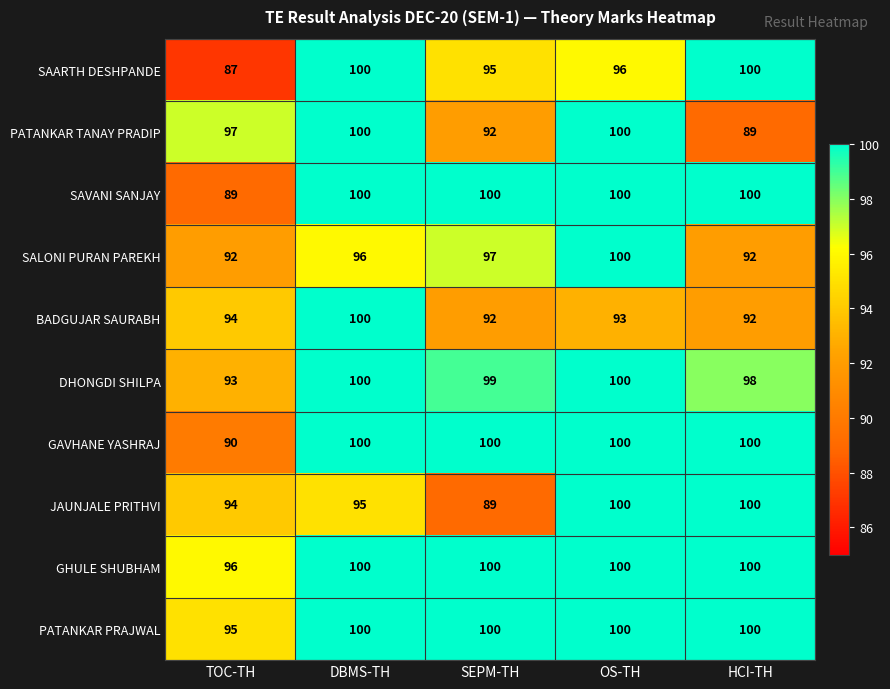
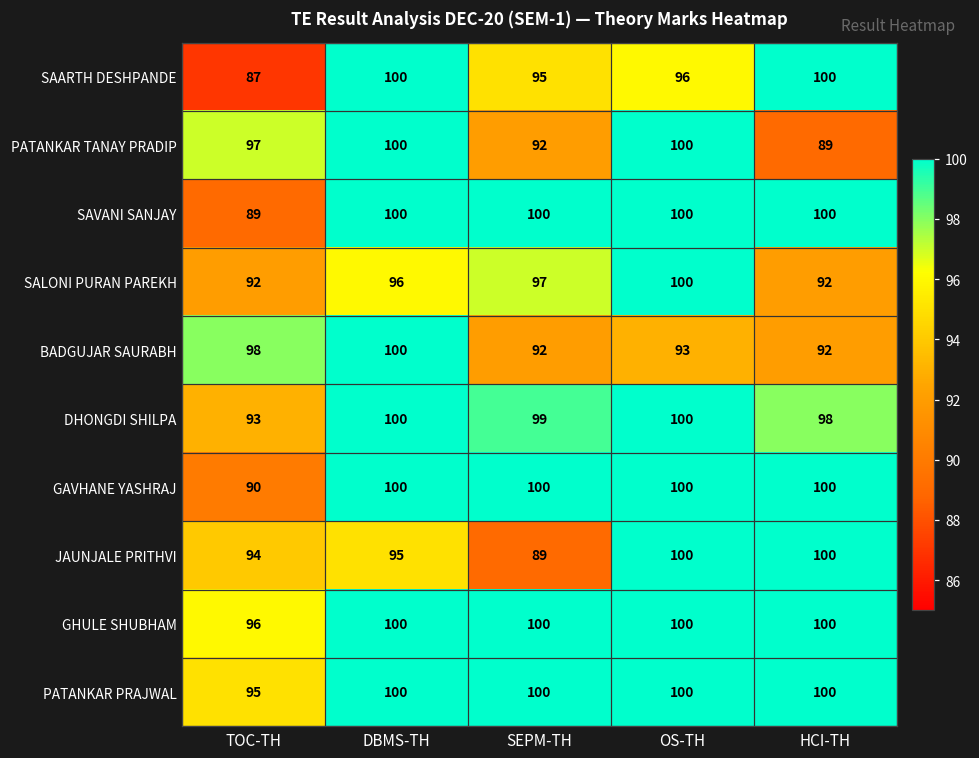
  {
    "SAARTH DESHPANDE": {
      "TOC-TH": 87,
      "DBMS-TH": 100,
      "SEPM-TH": 95,
      "OS-TH": 96,
      "HCI-TH": 100
    },
    "PATANKAR TANAY PRADIP": {
      "TOC-TH": 97,
      "DBMS-TH": 100,
      "SEPM-TH": 92,
      "OS-TH": 100,
      "HCI-TH": 89
    },
    "SAVANI SANJAY": {
      "TOC-TH": 89,
      "DBMS-TH": 100,
      "SEPM-TH": 100,
      "OS-TH": 100,
      "HCI-TH": 100
    },
    "SALONI PURAN PAREKH": {
      "TOC-TH": 92,
      "DBMS-TH": 96,
      "SEPM-TH": 97,
      "OS-TH": 100,
      "HCI-TH": 92
    },
    "BADGUJAR SAURABH": {
-     "TOC-TH": 94,
+     "TOC-TH": 98,
      "DBMS-TH": 100,
      "SEPM-TH": 92,
      "OS-TH": 93,
      "HCI-TH": 92
    },
    "DHONGDI SHILPA": {
      "TOC-TH": 93,
      "DBMS-TH": 100,
      "SEPM-TH": 99,
      "OS-TH": 100,
      "HCI-TH": 98
    },
    "GAVHANE YASHRAJ": {
      "TOC-TH": 90,
      "DBMS-TH": 100,
      "SEPM-TH": 100,
      "OS-TH": 100,
      "HCI-TH": 100
    },
    "JAUNJALE PRITHVI": {
      "TOC-TH": 94,
      "DBMS-TH": 95,
      "SEPM-TH": 89,
      "OS-TH": 100,
      "HCI-TH": 100
    },
    "GHULE SHUBHAM": {
      "TOC-TH": 96,
      "DBMS-TH": 100,
      "SEPM-TH": 100,
      "OS-TH": 100,
      "HCI-TH": 100
    },
    "PATANKAR PRAJWAL": {
      "TOC-TH": 95,
      "DBMS-TH": 100,
      "SEPM-TH": 100,
      "OS-TH": 100,
      "HCI-TH": 100
    }
  }
